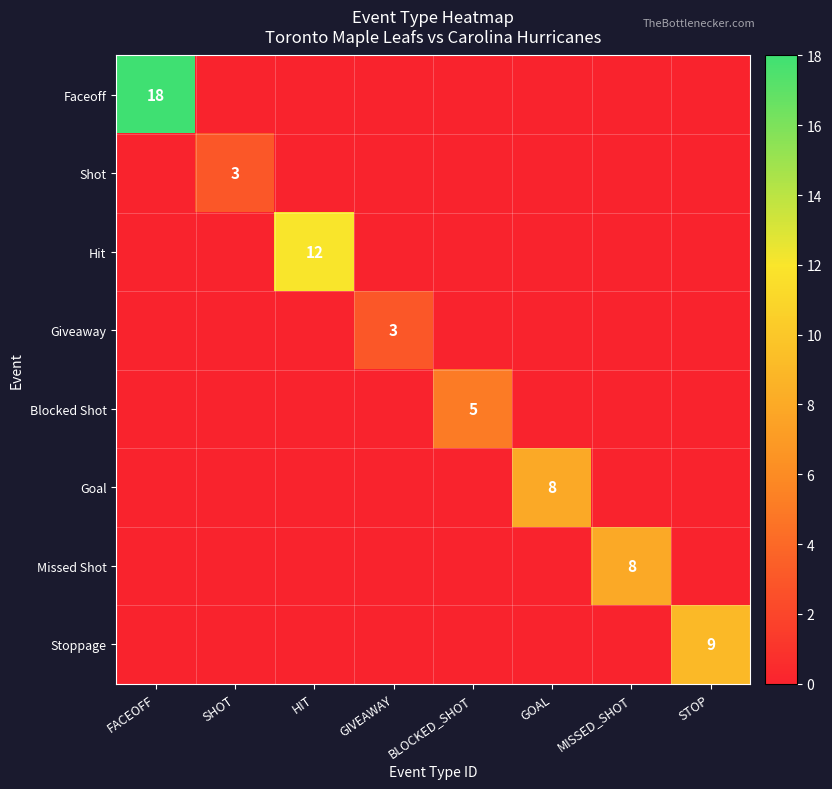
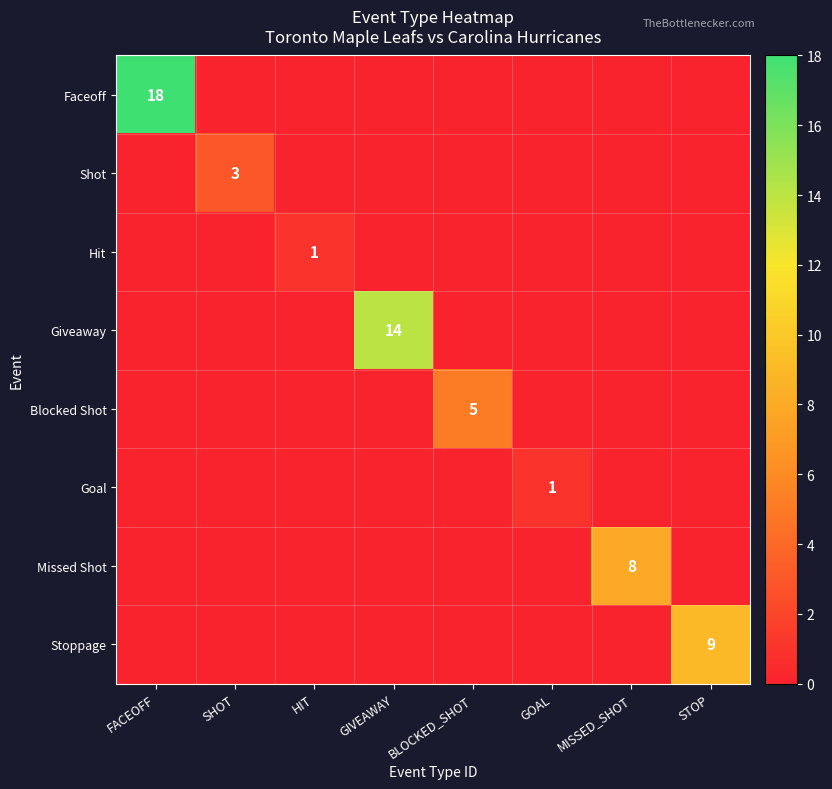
  {
    "Faceoff": {
      "FACEOFF": 18
    },
    "Shot": {
      "SHOT": 3
    },
    "Hit": {
-     "HIT": 12
+     "HIT": 1
    },
    "Giveaway": {
-     "GIVEAWAY": 3
+     "GIVEAWAY": 14
    },
    "Blocked Shot": {
      "BLOCKED_SHOT": 5
    },
    "Goal": {
-     "GOAL": 8
+     "GOAL": 1
    },
    "Missed Shot": {
      "MISSED_SHOT": 8
    },
    "Stoppage": {
      "STOP": 9
    }
  }
